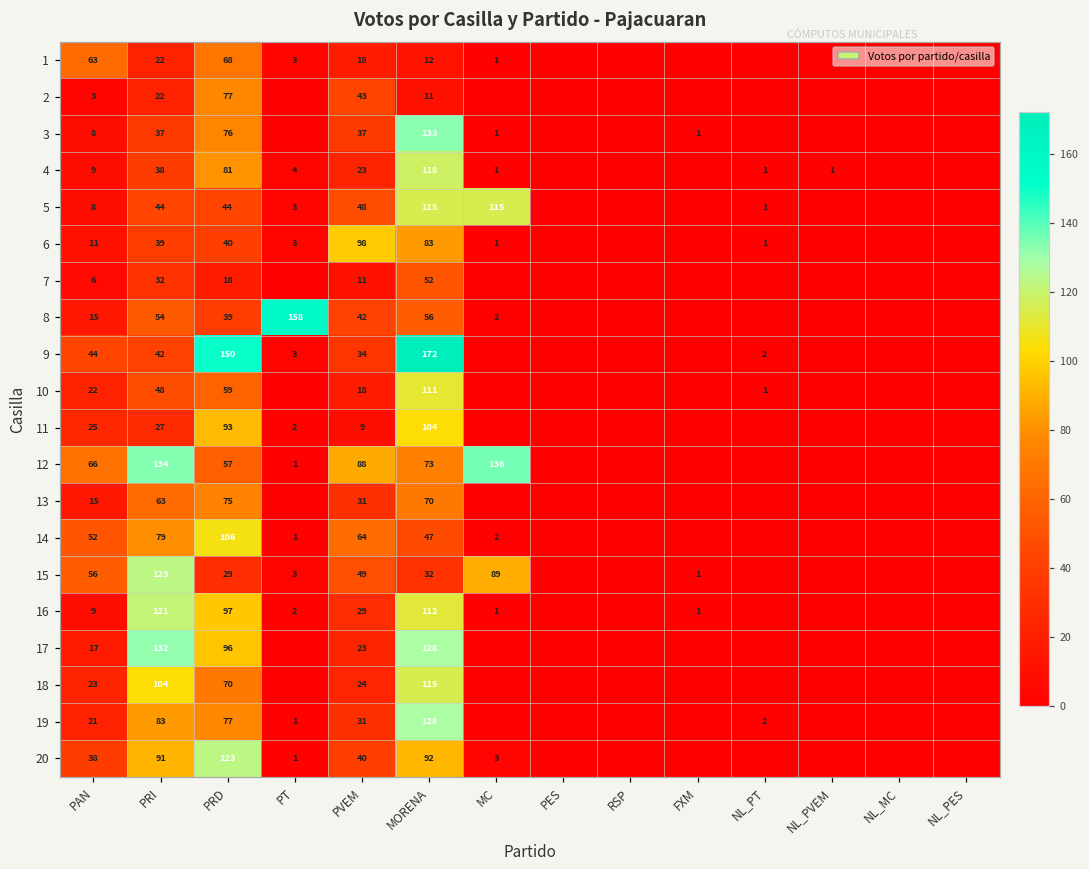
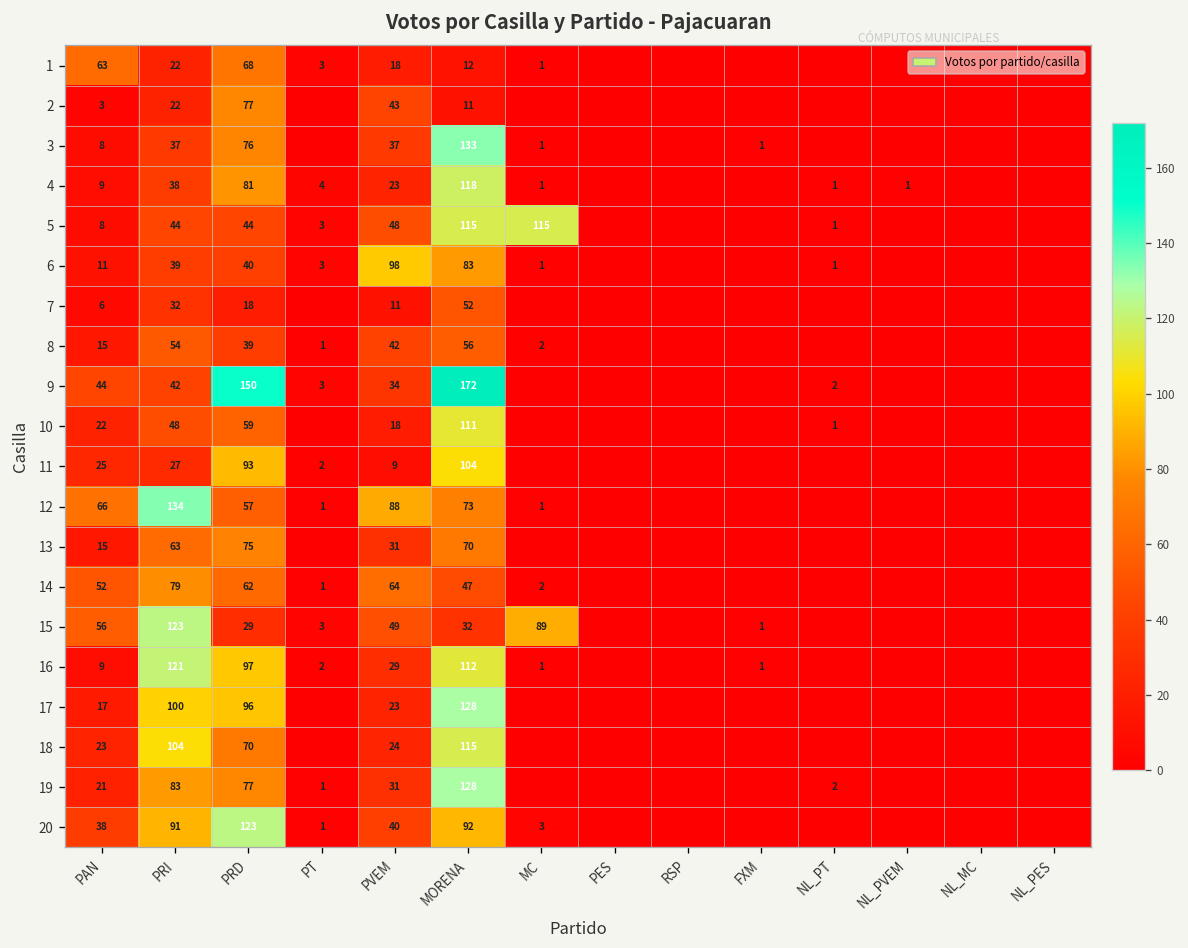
  {
    "1": {
      "PAN": 63,
      "PRI": 22,
      "PRD": 68,
      "PT": 3,
      "PVEM": 18,
      "MORENA": 12,
      "MC": 1
    },
    "2": {
      "PAN": 3,
      "PRI": 22,
      "PRD": 77,
      "PVEM": 43,
      "MORENA": 11
    },
    "3": {
      "PAN": 8,
      "PRI": 37,
      "PRD": 76,
      "PVEM": 37,
      "MORENA": 133,
      "MC": 1,
      "FXM": 1
    },
    "4": {
      "PAN": 9,
      "PRI": 38,
      "PRD": 81,
      "PT": 4,
      "PVEM": 23,
      "MORENA": 118,
      "MC": 1,
      "NL_PT": 1,
      "NL_PVEM": 1
    },
    "5": {
      "PAN": 8,
      "PRI": 44,
      "PRD": 44,
      "PT": 3,
      "PVEM": 48,
      "MORENA": 115,
      "MC": 115,
      "NL_PT": 1
    },
    "6": {
      "PAN": 11,
      "PRI": 39,
      "PRD": 40,
      "PT": 3,
      "PVEM": 98,
      "MORENA": 83,
      "MC": 1,
      "NL_PT": 1
    },
    "7": {
      "PAN": 6,
      "PRI": 32,
      "PRD": 18,
      "PVEM": 11,
      "MORENA": 52
    },
    "8": {
      "PAN": 15,
      "PRI": 54,
      "PRD": 39,
-     "PT": 158,
+     "PT": 1,
      "PVEM": 42,
      "MORENA": 56,
      "MC": 2
    },
    "9": {
      "PAN": 44,
      "PRI": 42,
      "PRD": 150,
      "PT": 3,
      "PVEM": 34,
      "MORENA": 172,
      "NL_PT": 2
    },
    "10": {
      "PAN": 22,
      "PRI": 48,
      "PRD": 59,
      "PVEM": 18,
      "MORENA": 111,
      "NL_PT": 1
    },
    "11": {
      "PAN": 25,
      "PRI": 27,
      "PRD": 93,
      "PT": 2,
      "PVEM": 9,
      "MORENA": 104
    },
    "12": {
      "PAN": 66,
      "PRI": 134,
      "PRD": 57,
      "PT": 1,
      "PVEM": 88,
      "MORENA": 73,
-     "MC": 136
+     "MC": 1
    },
    "13": {
      "PAN": 15,
      "PRI": 63,
      "PRD": 75,
      "PVEM": 31,
      "MORENA": 70
    },
    "14": {
      "PAN": 52,
      "PRI": 79,
-     "PRD": 106,
+     "PRD": 62,
      "PT": 1,
      "PVEM": 64,
      "MORENA": 47,
      "MC": 2
    },
    "15": {
      "PAN": 56,
      "PRI": 123,
      "PRD": 29,
      "PT": 3,
      "PVEM": 49,
      "MORENA": 32,
      "MC": 89,
      "FXM": 1
    },
    "16": {
      "PAN": 9,
      "PRI": 121,
      "PRD": 97,
      "PT": 2,
      "PVEM": 29,
      "MORENA": 112,
      "MC": 1,
      "FXM": 1
    },
    "17": {
      "PAN": 17,
-     "PRI": 132,
+     "PRI": 100,
      "PRD": 96,
      "PVEM": 23,
      "MORENA": 128
    },
    "18": {
      "PAN": 23,
      "PRI": 104,
      "PRD": 70,
      "PVEM": 24,
      "MORENA": 115
    },
    "19": {
      "PAN": 21,
      "PRI": 83,
      "PRD": 77,
      "PT": 1,
      "PVEM": 31,
      "MORENA": 128,
      "NL_PT": 2
    },
    "20": {
      "PAN": 38,
      "PRI": 91,
      "PRD": 123,
      "PT": 1,
      "PVEM": 40,
      "MORENA": 92,
      "MC": 3
    }
  }
